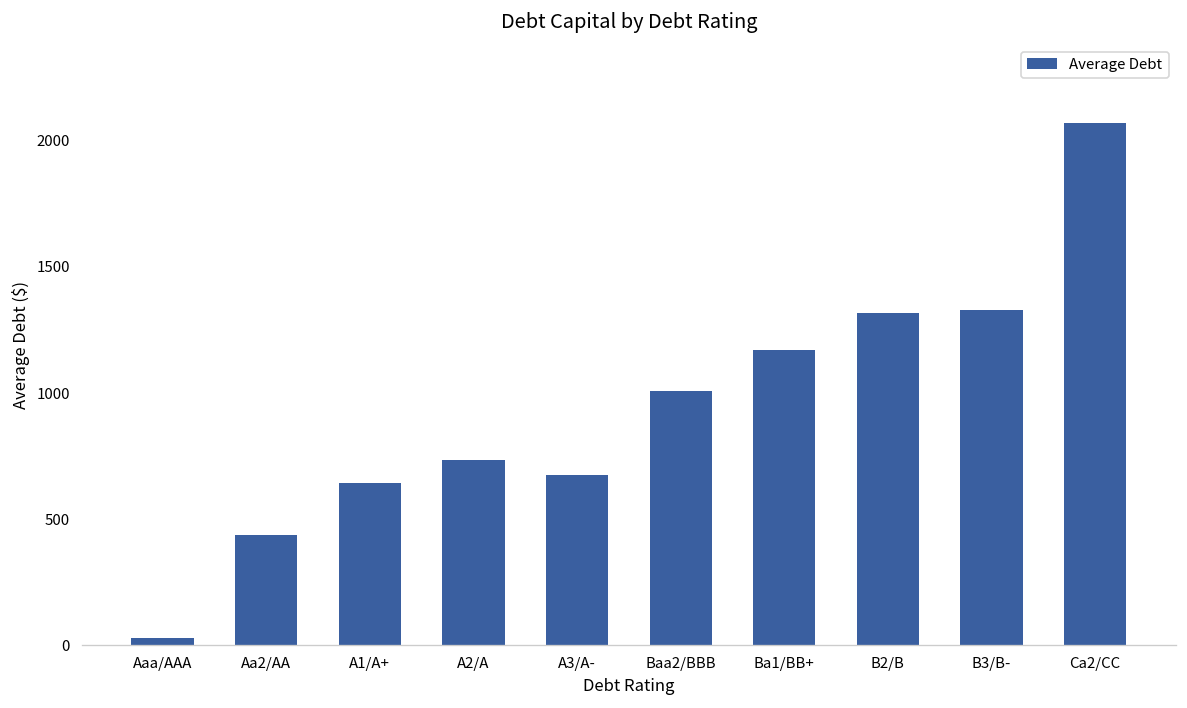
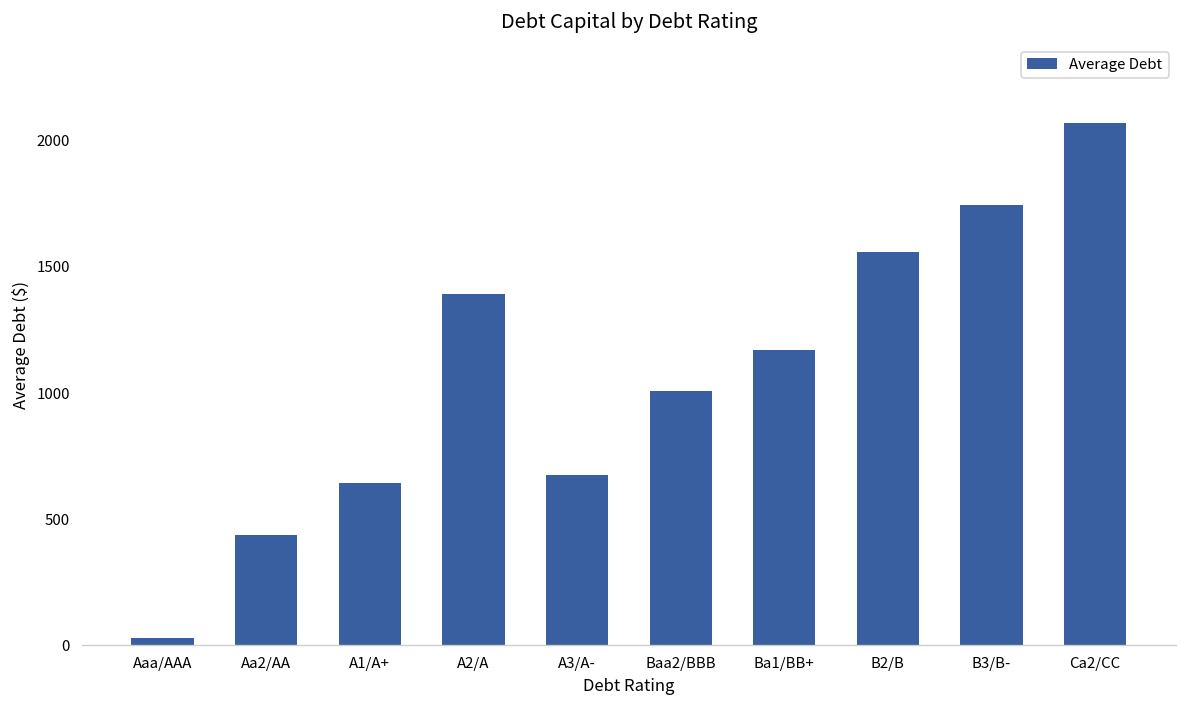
  {
    "Aaa/AAA": 30,
    "Aa2/AA": 440,
    "A1/A+": 640,
-   "A2/A": 740,
+   "A2/A": 1390,
    "A3/A-": 670,
    "Baa2/BBB": 1010,
    "Ba1/BB+": 1170,
-   "B2/B": 1320,
-   "B3/B-": 1330,
+   "B2/B": 1560,
+   "B3/B-": 1740,
    "Ca2/CC": 2070
  }
